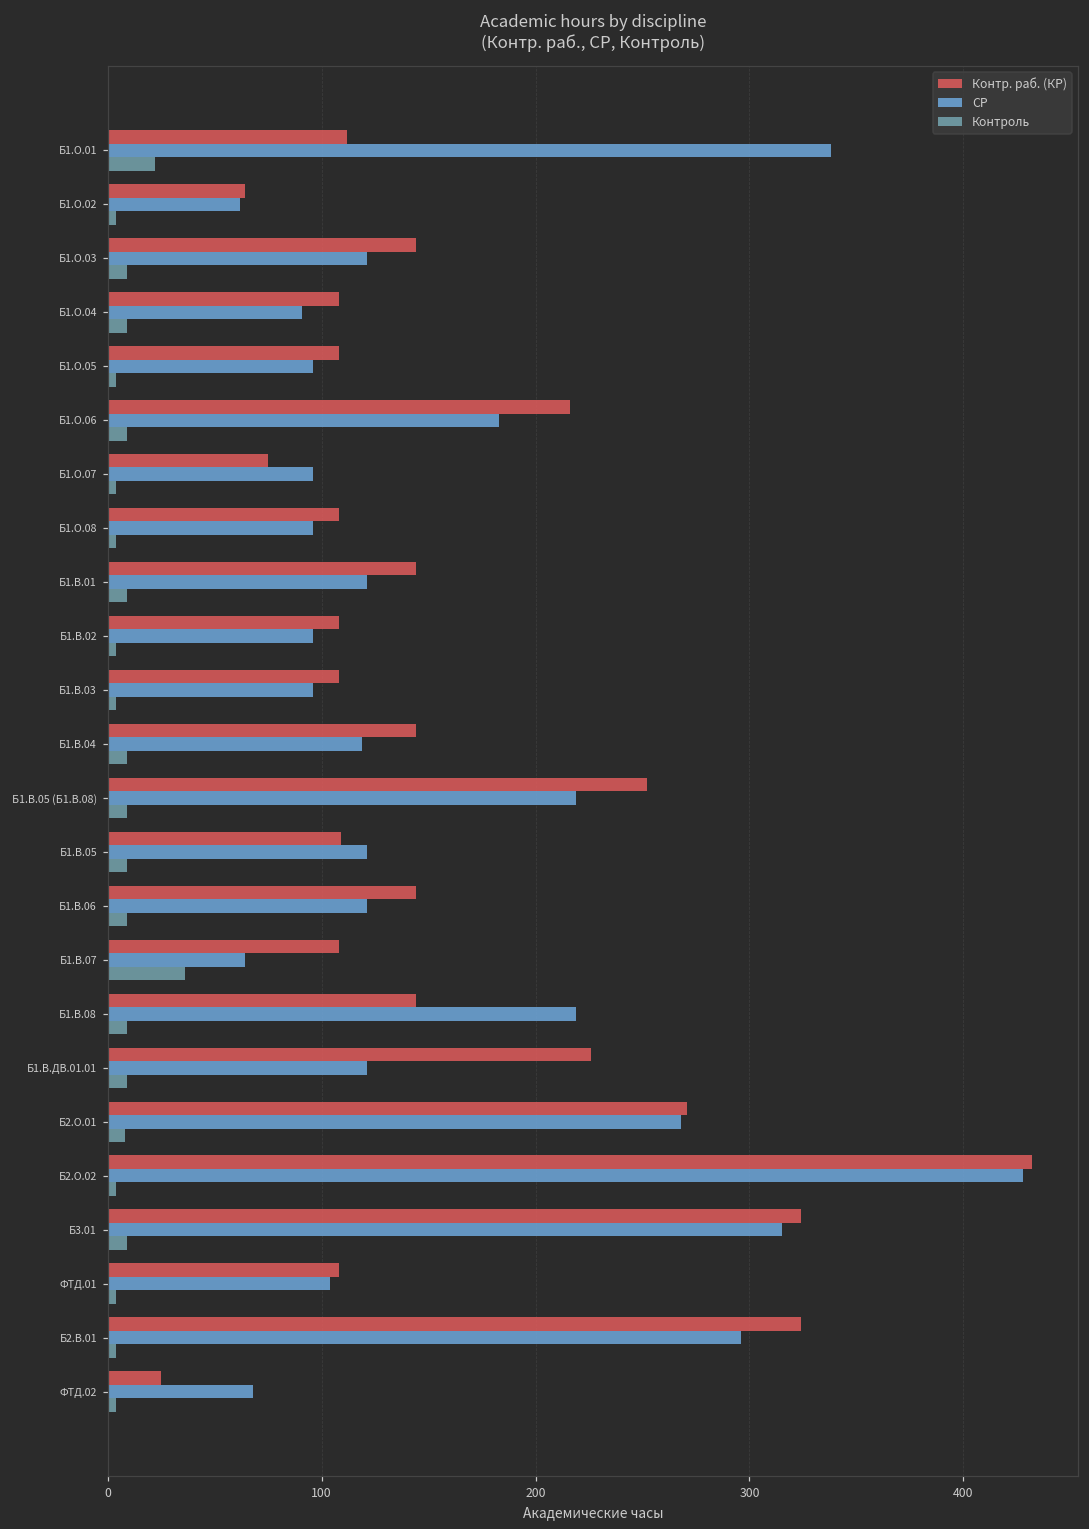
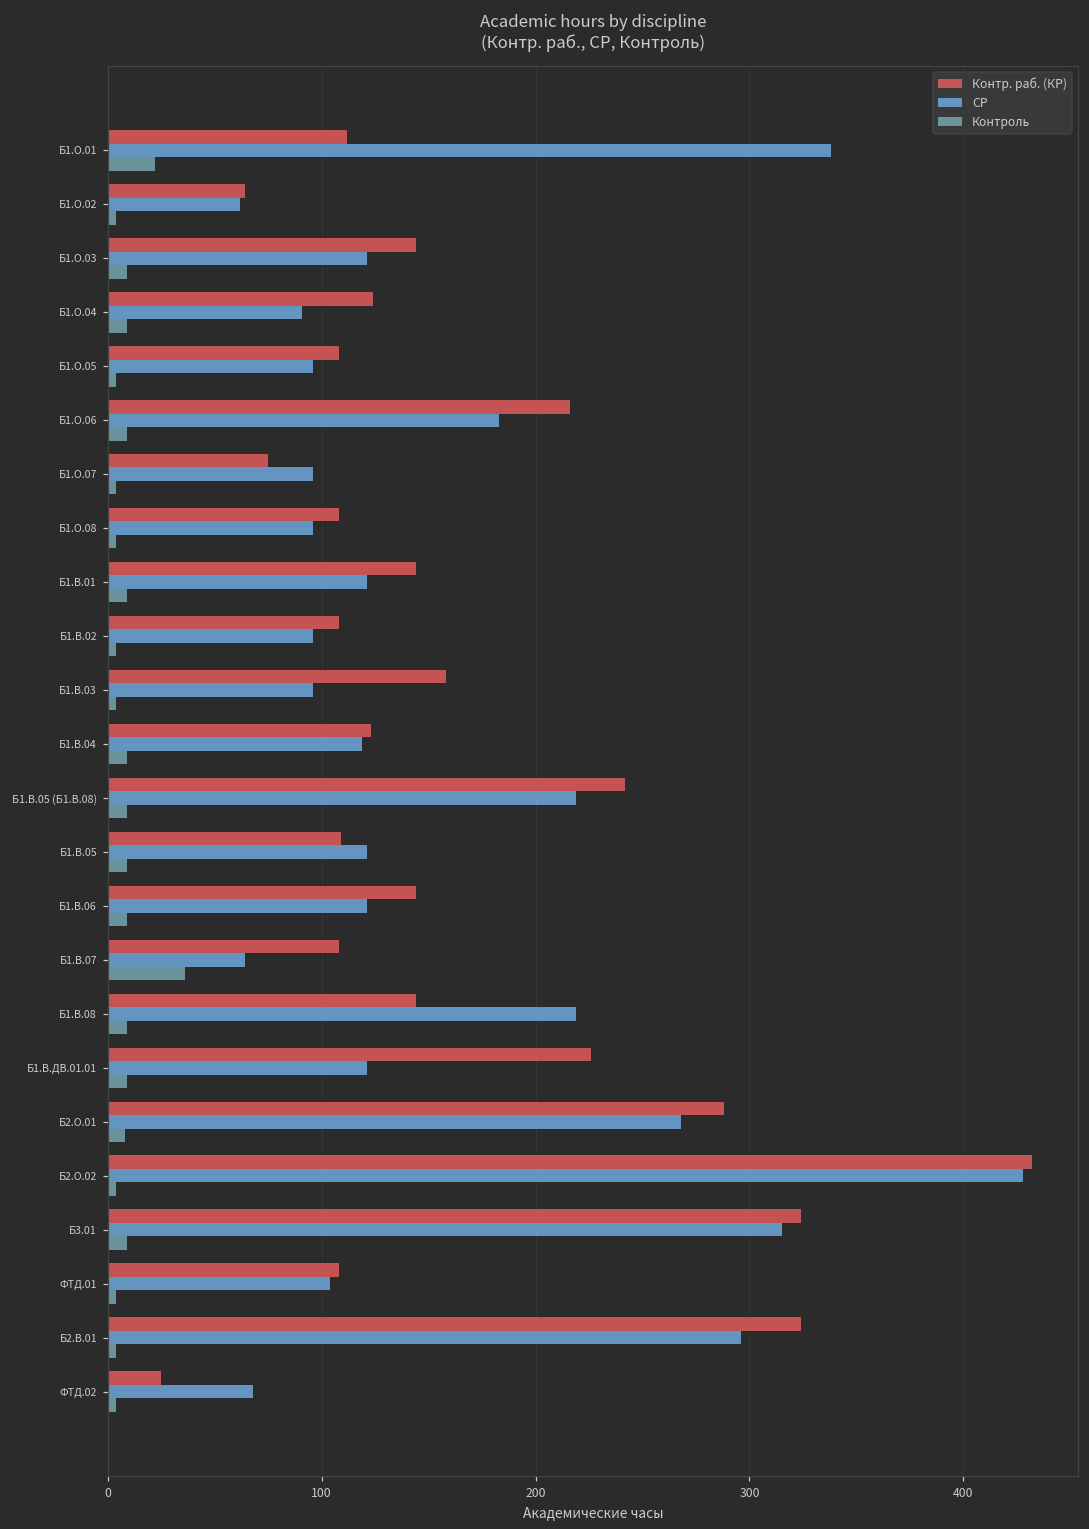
  {
    "Контр. раб. (КР)": {
      "Б1.О.01": 112,
      "Б1.О.02": 64,
      "Б1.О.03": 144,
-     "Б1.О.04": 108,
+     "Б1.О.04": 124,
      "Б1.О.05": 108,
      "Б1.О.06": 216,
      "Б1.О.07": 75,
      "Б1.О.08": 108,
      "Б1.В.01": 144,
      "Б1.В.02": 108,
-     "Б1.В.03": 108,
-     "Б1.В.04": 144,
-     "Б1.В.05 (Б1.В.08)": 252,
+     "Б1.В.03": 158,
+     "Б1.В.04": 123,
+     "Б1.В.05 (Б1.В.08)": 242,
      "Б1.В.05": 109,
      "Б1.В.06": 144,
      "Б1.В.07": 108,
      "Б1.В.08": 144,
      "Б1.В.ДВ.01.01": 226,
-     "Б2.О.01": 271,
+     "Б2.О.01": 288,
      "Б2.О.02": 432,
      "Б3.01": 324,
      "ФТД.01": 108,
      "Б2.В.01": 324,
      "ФТД.02": 25
    }
  }
